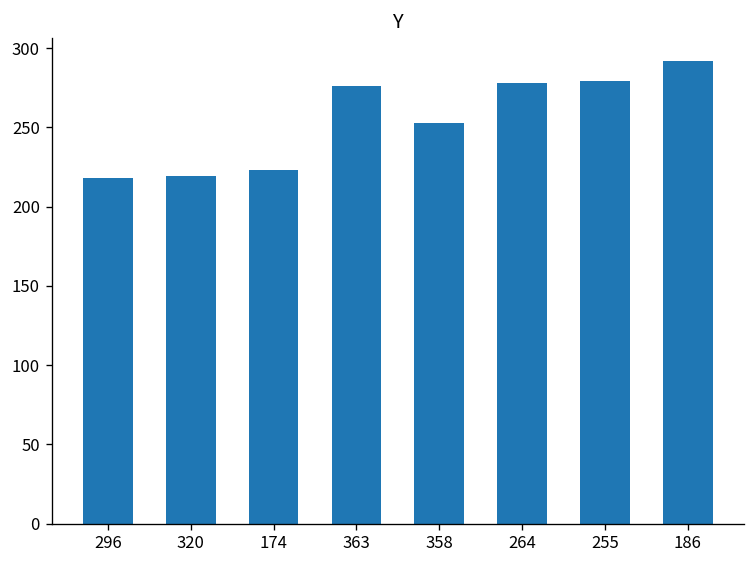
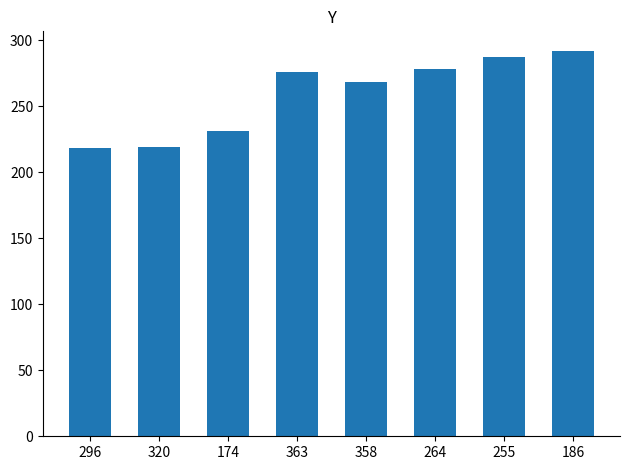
  {
    "296": 218,
    "320": 219,
-   "174": 223,
+   "174": 231,
    "363": 276,
-   "358": 253,
+   "358": 268,
    "264": 278,
-   "255": 279,
+   "255": 287,
    "186": 292
  }
